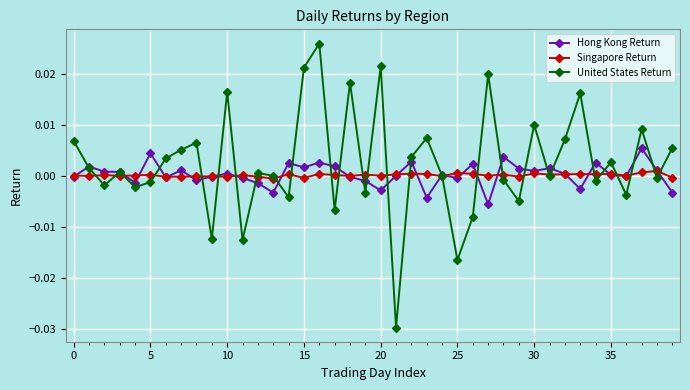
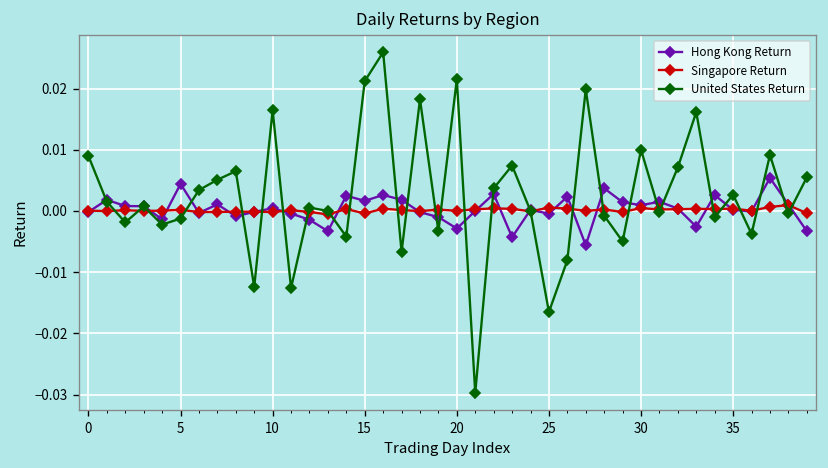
  {
    "Hong Kong Return": {
      "5": 0.004,
      "10": 0.000,
      "15": 0.002,
      "20": -0.003,
      "25": 0.000
    },
    "Singapore Return": {
      "5": 0.000,
      "10": 0.000,
      "15": 0.000,
      "20": 0.000,
      "25": 0.001
    },
    "United States Return": {
-     "0": 0.007,
+     "0": 0.009,
      "5": -0.001,
      "10": 0.016,
      "15": 0.021,
      "20": 0.022,
      "25": -0.017,
      "30": 0.010,
      "35": 0.003
    }
  }
